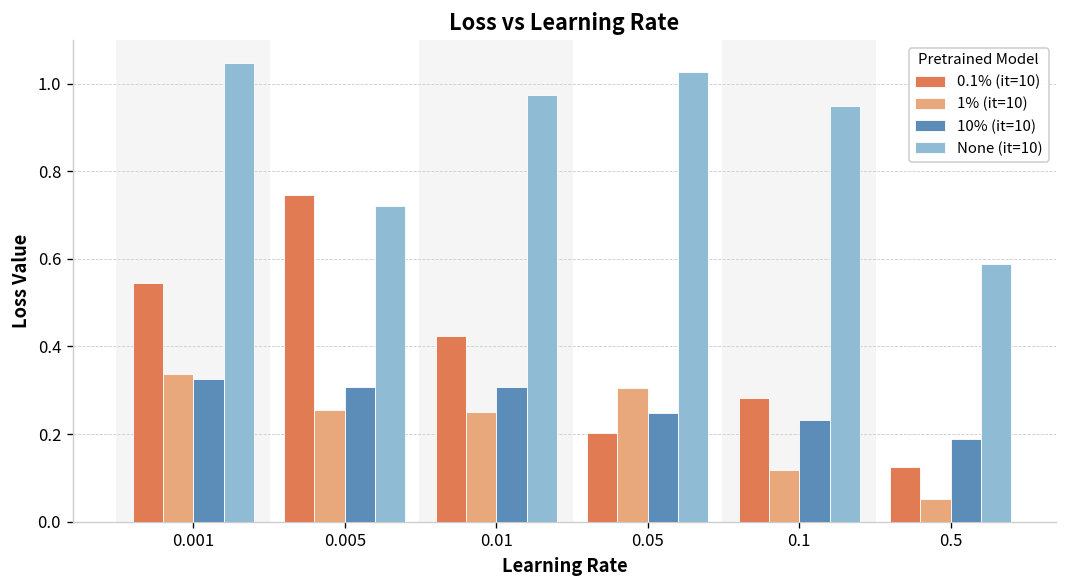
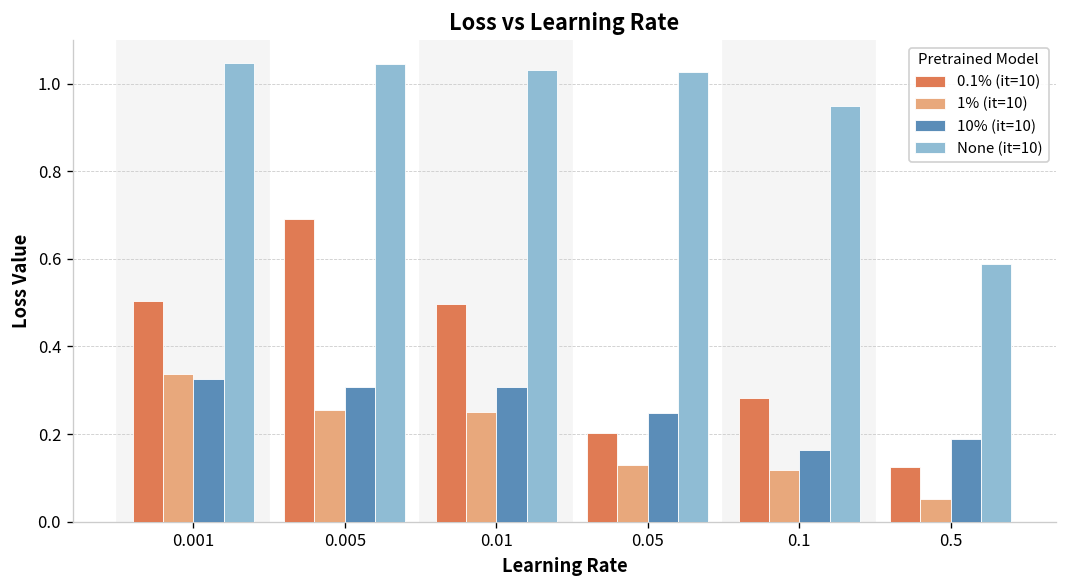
  {
    "0.1% (it=10)": {
-     "0.001": 0.54,
-     "0.005": 0.75,
-     "0.01": 0.42,
+     "0.001": 0.50,
+     "0.005": 0.69,
+     "0.01": 0.50,
      "0.05": 0.20,
      "0.1": 0.28,
      "0.5": 0.12
    },
    "1% (it=10)": {
      "0.001": 0.34,
      "0.005": 0.26,
      "0.01": 0.25,
-     "0.05": 0.31,
+     "0.05": 0.13,
      "0.1": 0.12,
      "0.5": 0.05
    },
    "10% (it=10)": {
      "0.001": 0.33,
      "0.005": 0.31,
      "0.01": 0.31,
      "0.05": 0.25,
-     "0.1": 0.23,
+     "0.1": 0.16,
      "0.5": 0.19
    },
    "None (it=10)": {
      "0.001": 1.05,
-     "0.005": 0.72,
-     "0.01": 0.97,
+     "0.005": 1.04,
+     "0.01": 1.03,
      "0.05": 1.03,
      "0.1": 0.95,
      "0.5": 0.59
    }
  }
